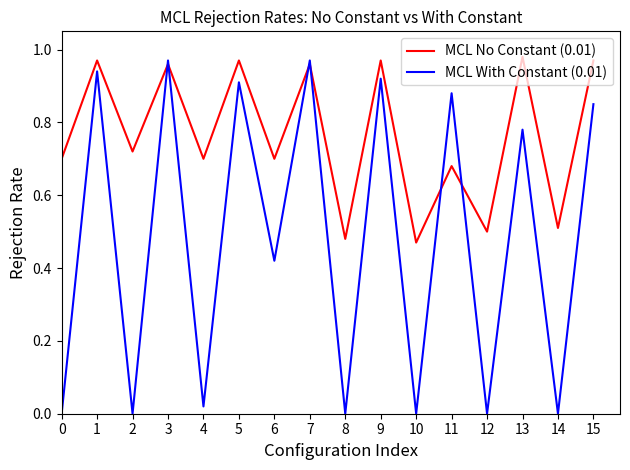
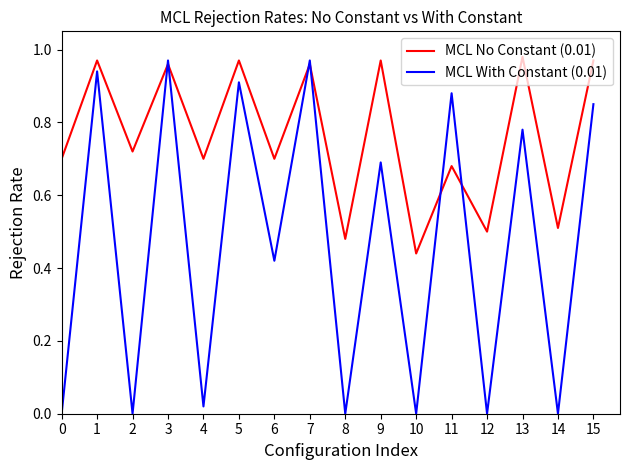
  {
    "MCL No Constant (0.01)": {
      "0": 0.70,
      "1": 0.97,
      "2": 0.72,
      "3": 0.96,
      "4": 0.70,
      "5": 0.97,
      "6": 0.70,
      "7": 0.96,
      "8": 0.48,
      "9": 0.97,
-     "10": 0.47,
+     "10": 0.44,
      "11": 0.68,
      "12": 0.50,
      "14": 0.51
    },
    "MCL With Constant (0.01)": {
      "0": 0.00,
      "1": 0.94,
      "2": 0.00,
      "3": 0.97,
      "4": 0.02,
      "5": 0.91,
      "6": 0.42,
      "7": 0.97,
      "8": 0.00,
-     "9": 0.92,
+     "9": 0.69,
      "10": 0.00,
      "11": 0.88,
      "12": 0.00,
      "13": 0.78,
      "14": 0.00,
      "15": 0.85
    }
  }
